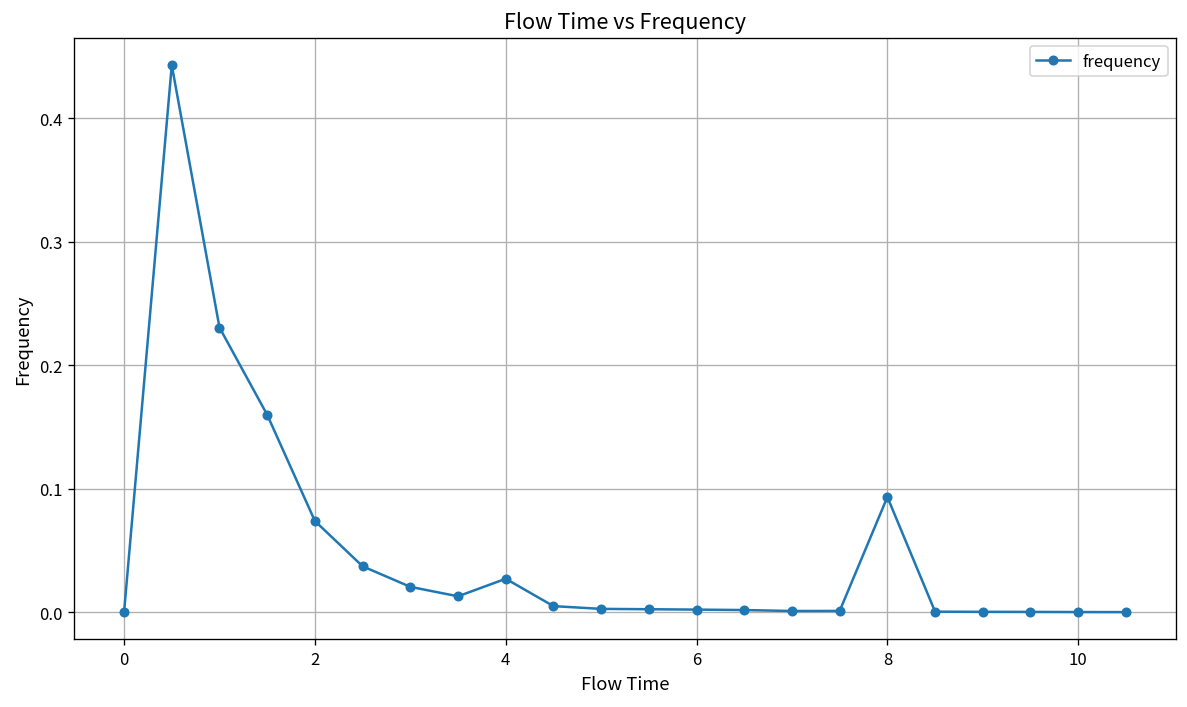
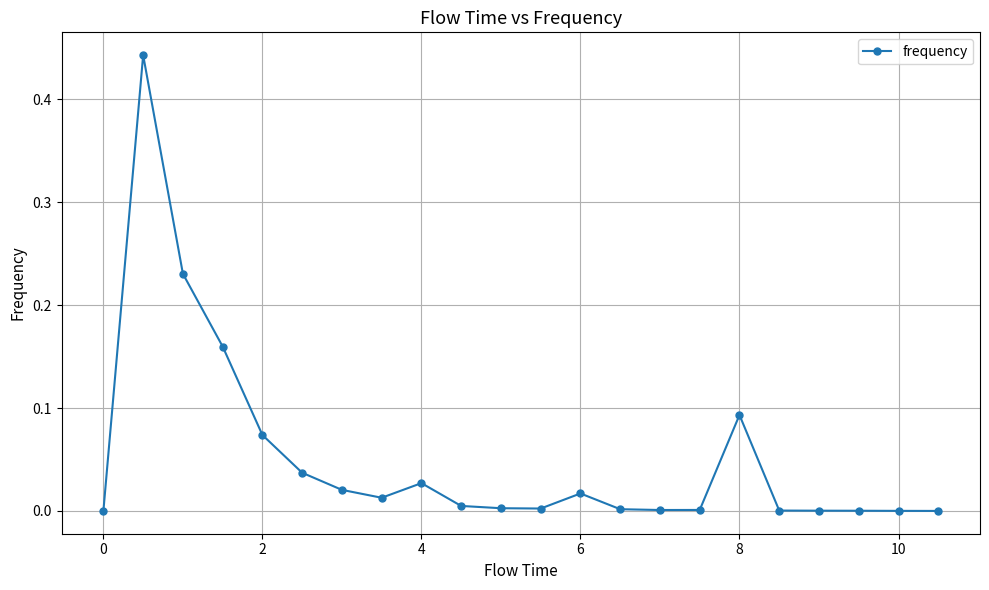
  {
    "0": 0.000,
    "2": 0.074,
    "4": 0.027,
-   "6": 0.002,
+   "6": 0.017,
    "8": 0.093,
    "10": 0.000
  }
